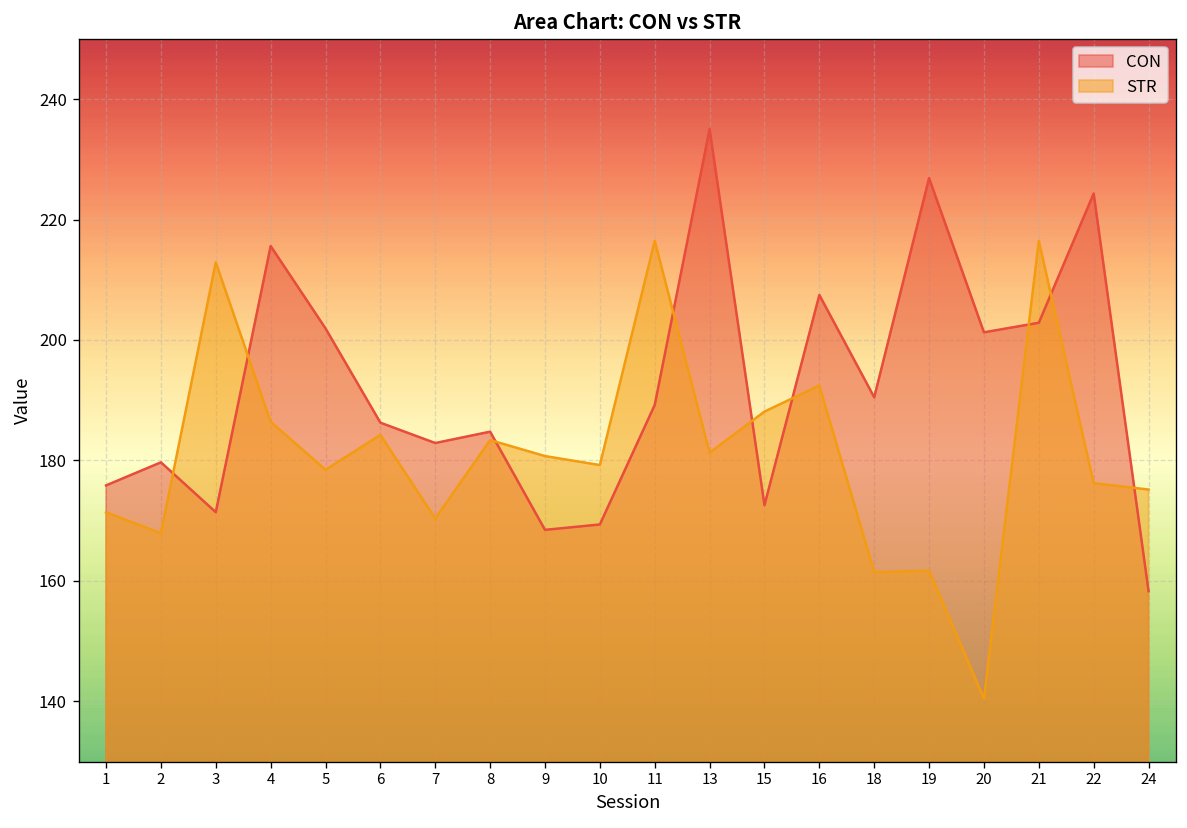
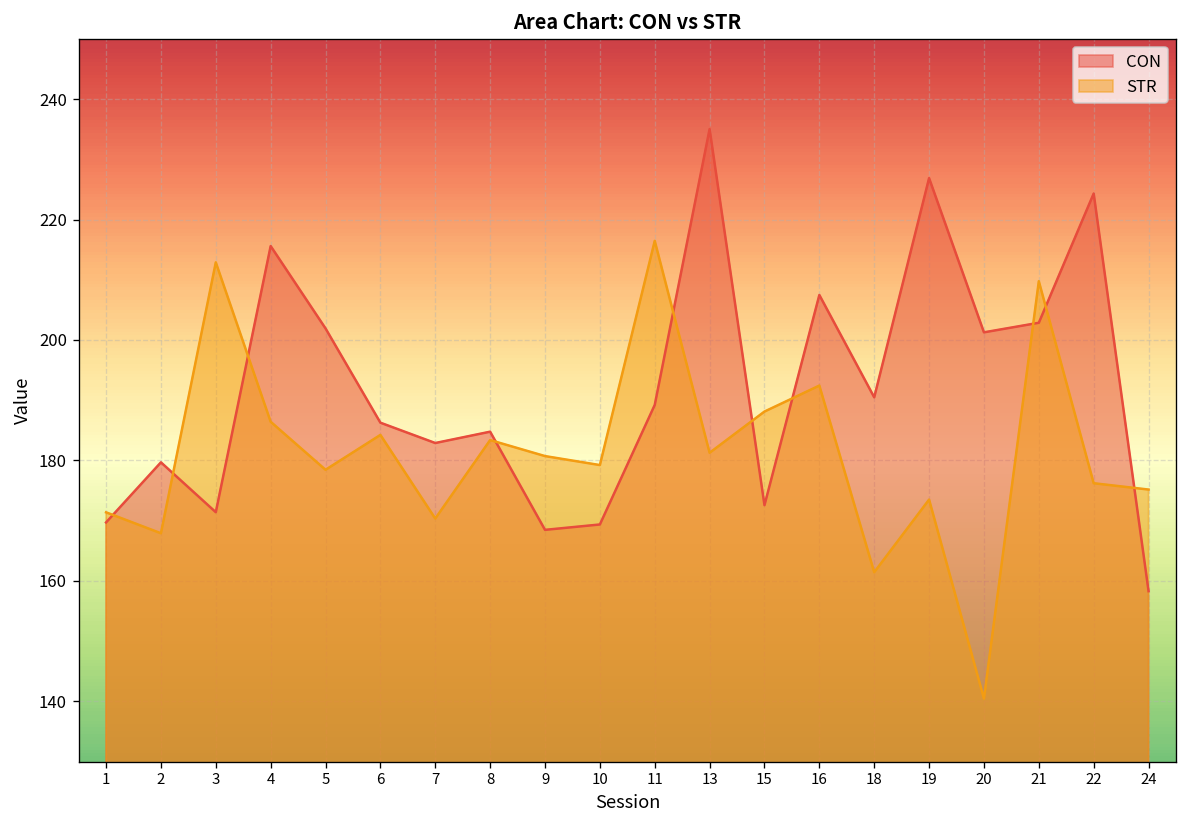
  {
    "CON": {
-     "1": 176,
+     "1": 170,
      "2": 180,
      "3": 171,
      "4": 216,
      "5": 202,
      "6": 186,
      "7": 183,
      "8": 185,
      "9": 168,
      "10": 169,
      "11": 189,
      "13": 235,
      "15": 173,
      "16": 207,
      "18": 190,
      "19": 227,
      "20": 201,
      "21": 203,
      "22": 224,
      "24": 158
    },
    "STR": {
      "1": 171,
      "2": 168,
      "3": 213,
      "4": 186,
      "5": 178,
      "6": 184,
      "7": 170,
      "8": 183,
      "9": 181,
      "10": 179,
      "11": 216,
      "13": 181,
      "15": 188,
      "16": 192,
      "18": 161,
-     "19": 162,
+     "19": 174,
      "20": 140,
-     "21": 216,
+     "21": 210,
      "22": 176,
      "24": 175
    }
  }
